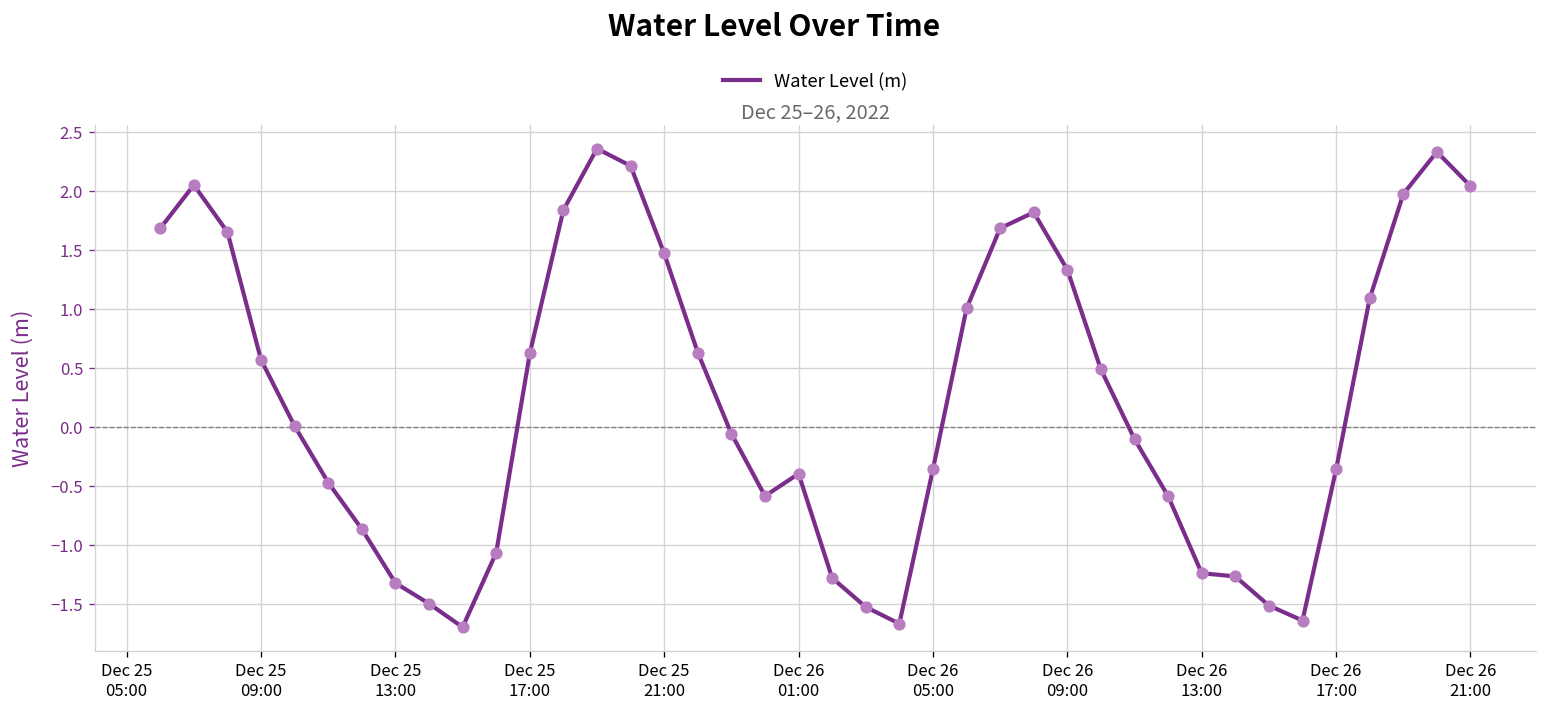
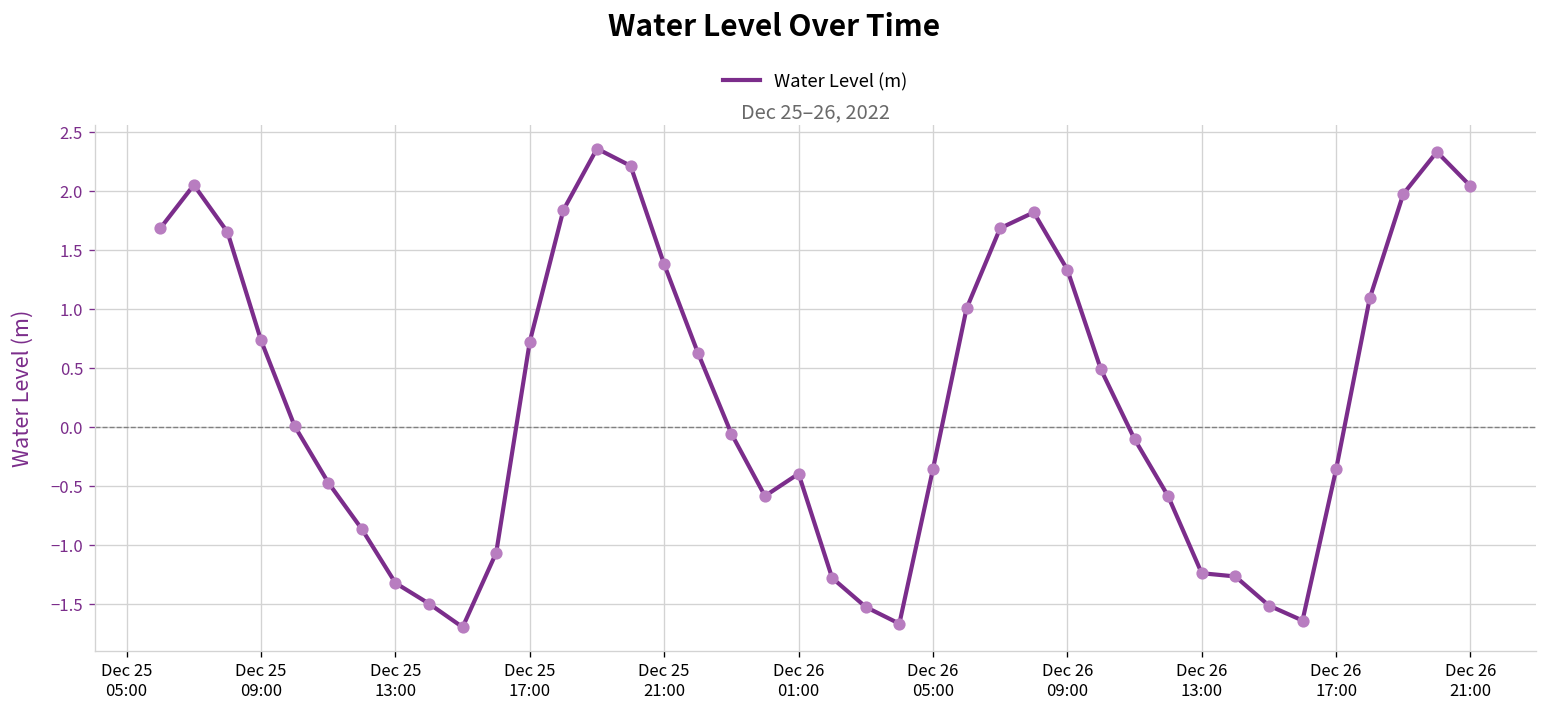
  {
-   "Dec 25 09:00": 0.6,
+   "Dec 25 09:00": 0.7,
    "Dec 25 13:00": -1.3,
-   "Dec 25 17:00": 0.6,
-   "Dec 25 21:00": 1.5,
+   "Dec 25 17:00": 0.7,
+   "Dec 25 21:00": 1.4,
    "Dec 26 01:00": -0.4,
    "Dec 26 05:00": -0.4,
    "Dec 26 09:00": 1.3,
    "Dec 26 13:00": -1.2,
    "Dec 26 17:00": -0.4,
    "Dec 26 21:00": 2.0
  }
